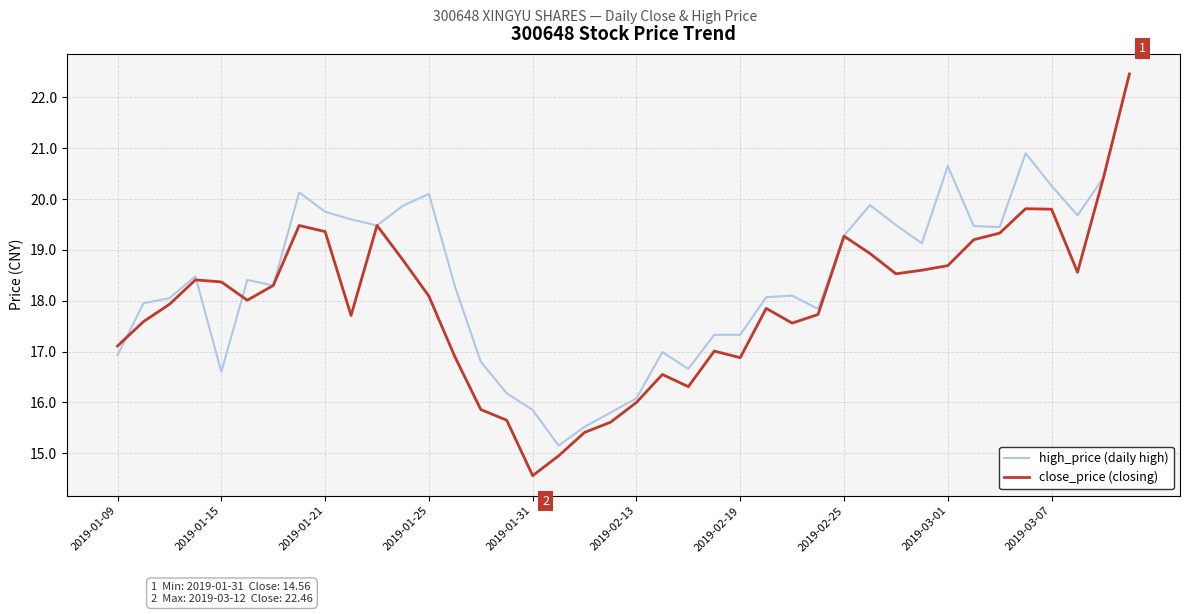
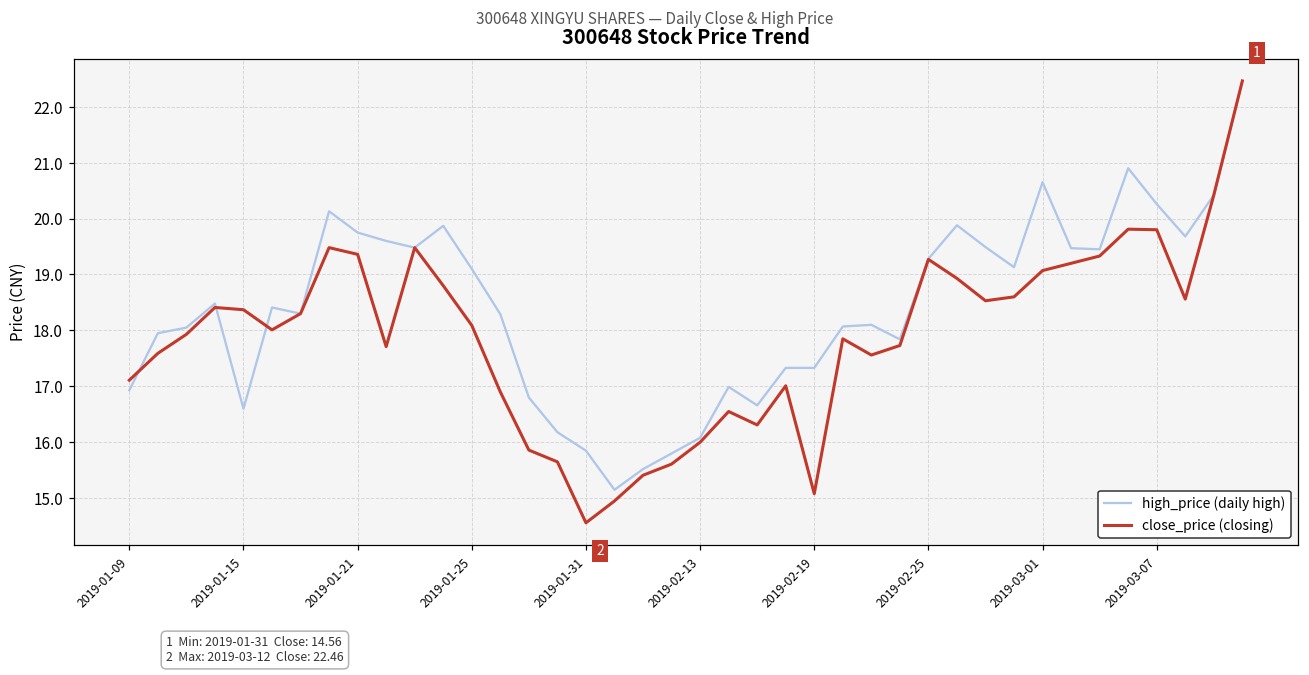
  {
    "high_price (daily high)": {
      "2019-01-09": 16.9,
      "2019-01-15": 16.6,
      "2019-01-21": 19.8,
-     "2019-01-25": 20.1,
+     "2019-01-25": 19.1,
      "2019-01-31": 15.9,
      "2019-02-13": 16.1,
      "2019-02-19": 17.3,
      "2019-03-01": 20.7,
      "2019-03-07": 20.3
    },
    "close_price (closing)": {
      "2019-01-09": 17.1,
      "2019-01-15": 18.4,
      "2019-01-21": 19.4,
      "2019-01-25": 18.1,
      "2019-02-13": 16.0,
-     "2019-02-19": 16.9,
-     "2019-03-01": 18.7,
+     "2019-02-19": 15.1,
+     "2019-03-01": 19.1,
      "2019-03-07": 19.8
    }
  }
